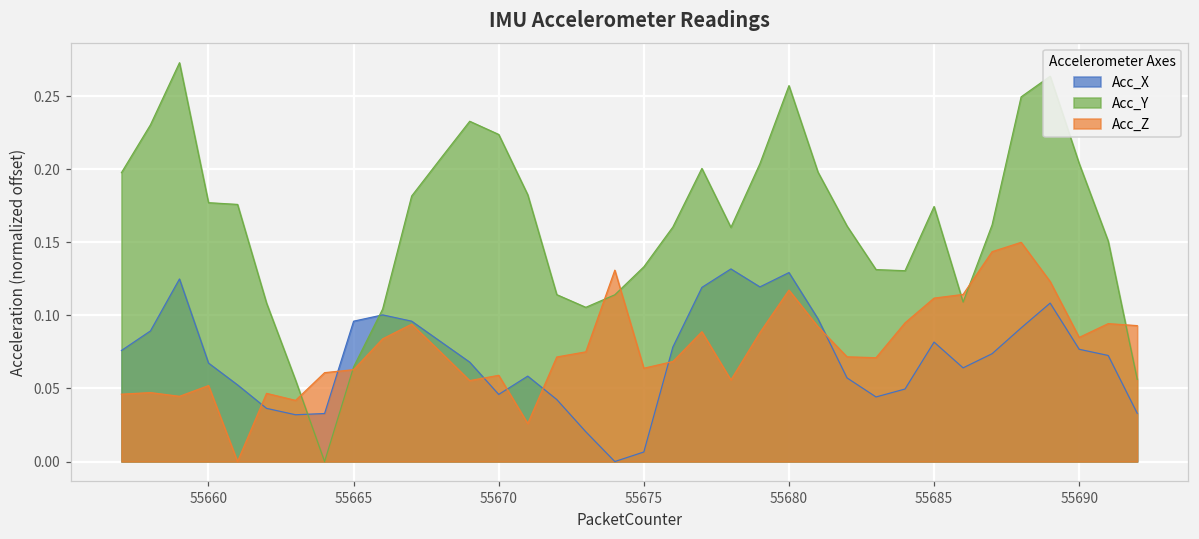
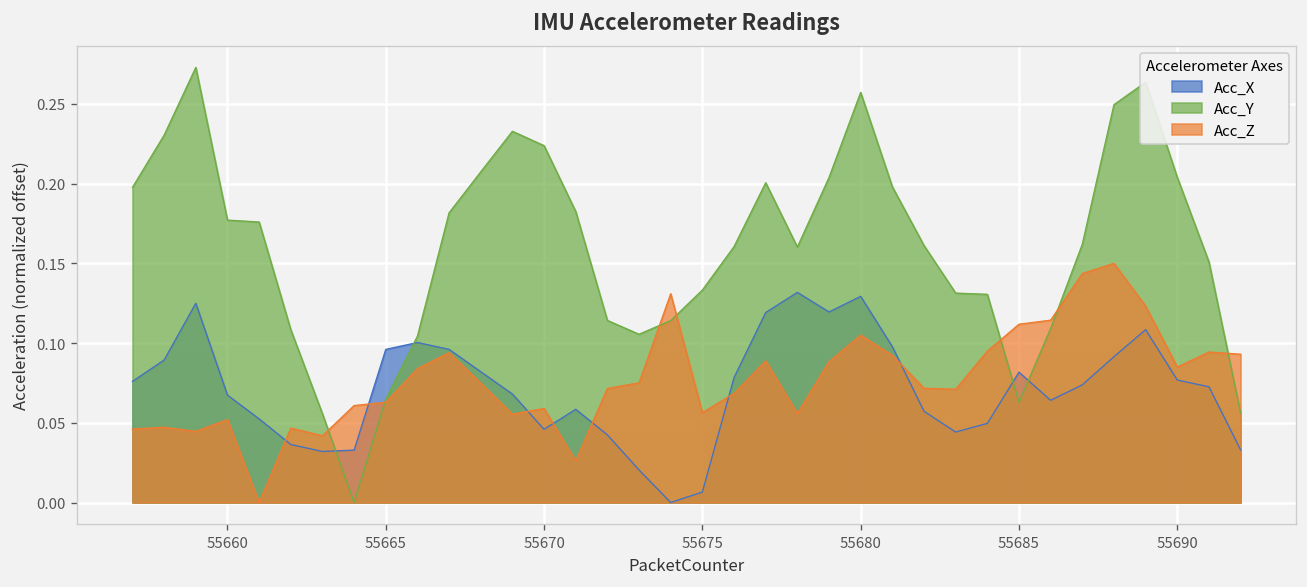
  {
    "Acc_X": {
      "55660": 0.067,
      "55665": 0.096,
      "55670": 0.046,
      "55675": 0.007,
      "55680": 0.129,
      "55685": 0.082,
      "55690": 0.077
    },
    "Acc_Y": {
      "55660": 0.177,
      "55670": 0.224,
      "55675": 0.133,
      "55680": 0.257,
-     "55685": 0.174,
+     "55685": 0.063,
      "55690": 0.204
    },
    "Acc_Z": {
      "55660": 0.052,
      "55670": 0.059,
-     "55675": 0.064,
-     "55680": 0.117,
+     "55675": 0.056,
+     "55680": 0.105,
      "55685": 0.112,
      "55690": 0.085
    }
  }
